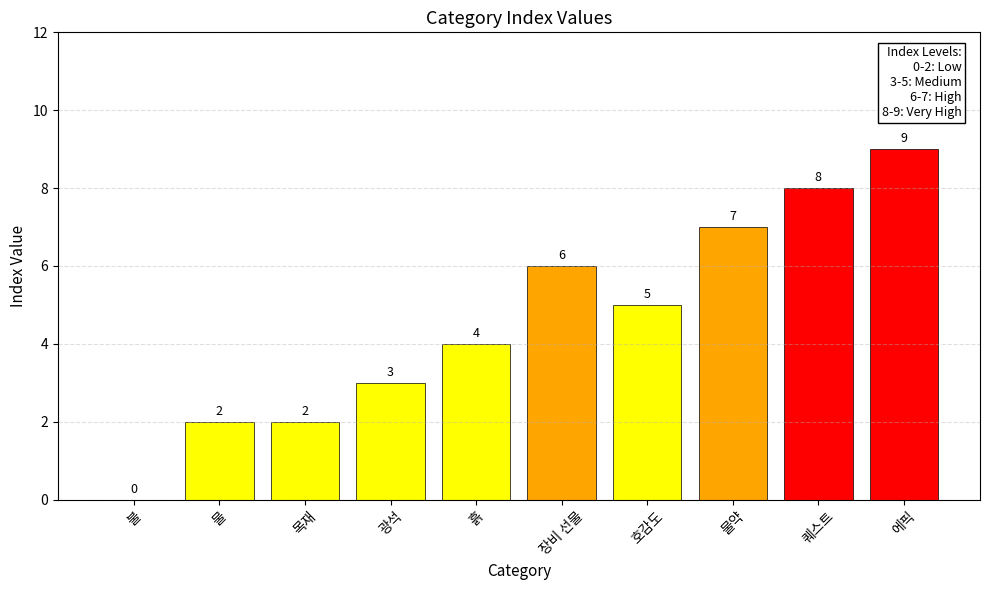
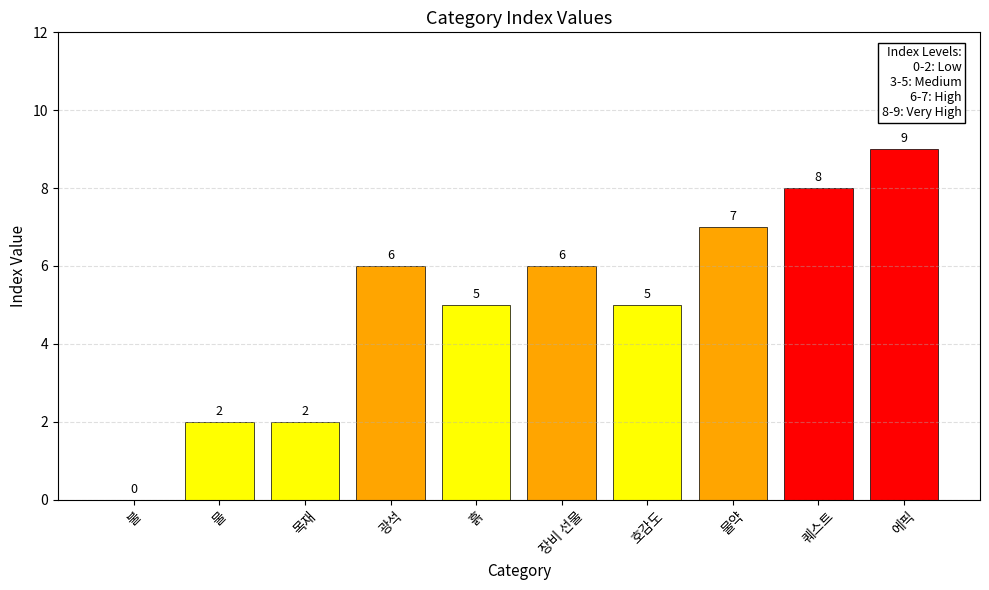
  {
    "불": 0,
    "물": 2,
    "목재": 2,
-   "광석": 3,
-   "흙": 4,
+   "광석": 6,
+   "흙": 5,
    "장비 선물": 6,
    "호감도": 5,
    "물약": 7,
    "퀘스트": 8,
    "에픽": 9
  }
